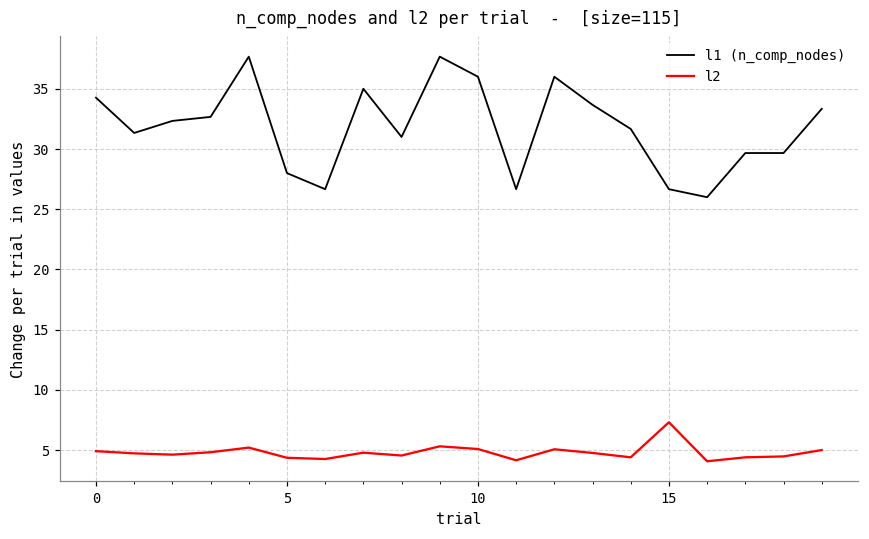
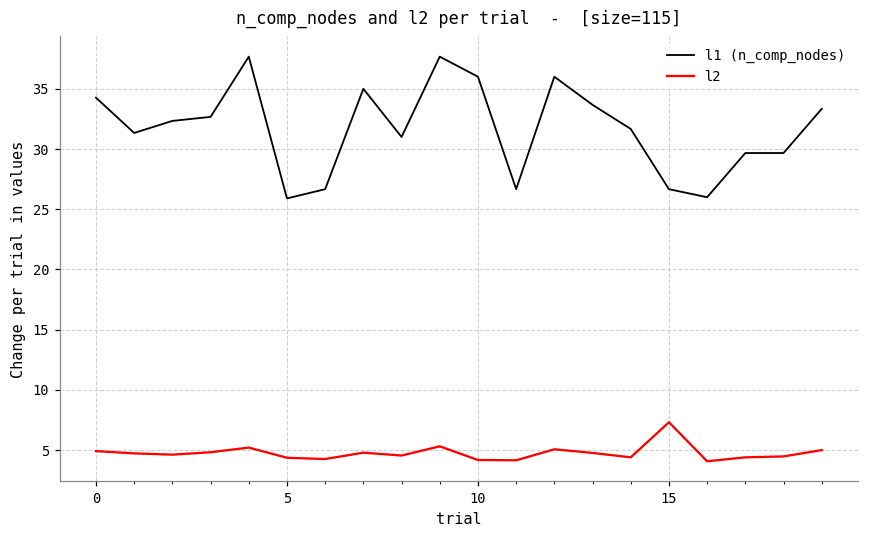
  {
    "l1 (n_comp_nodes)": {
      "0": 34.3,
-     "5": 28.0,
+     "5": 25.9,
      "10": 36.0,
      "15": 26.7
    },
    "l2": {
      "0": 4.9,
      "5": 4.4,
-     "10": 5.1,
+     "10": 4.2,
      "15": 7.3
    }
  }
